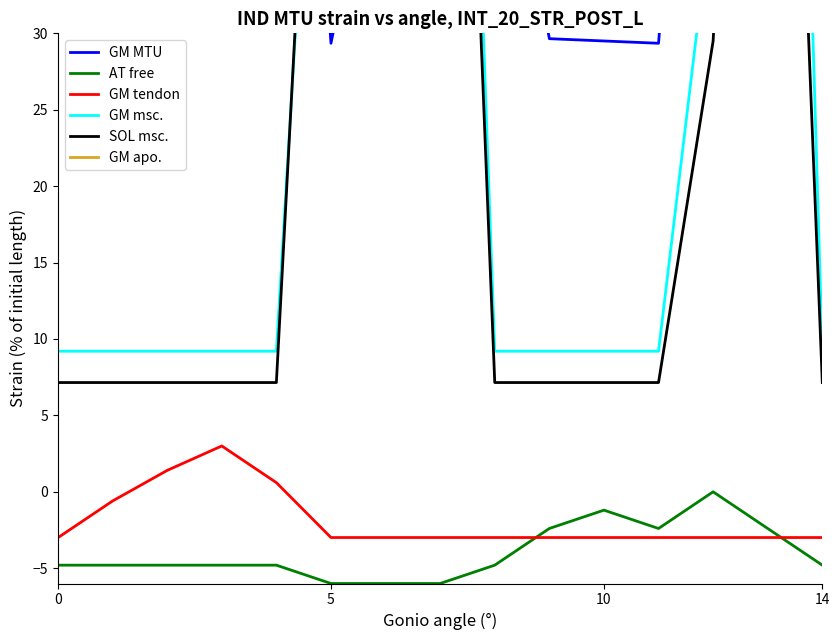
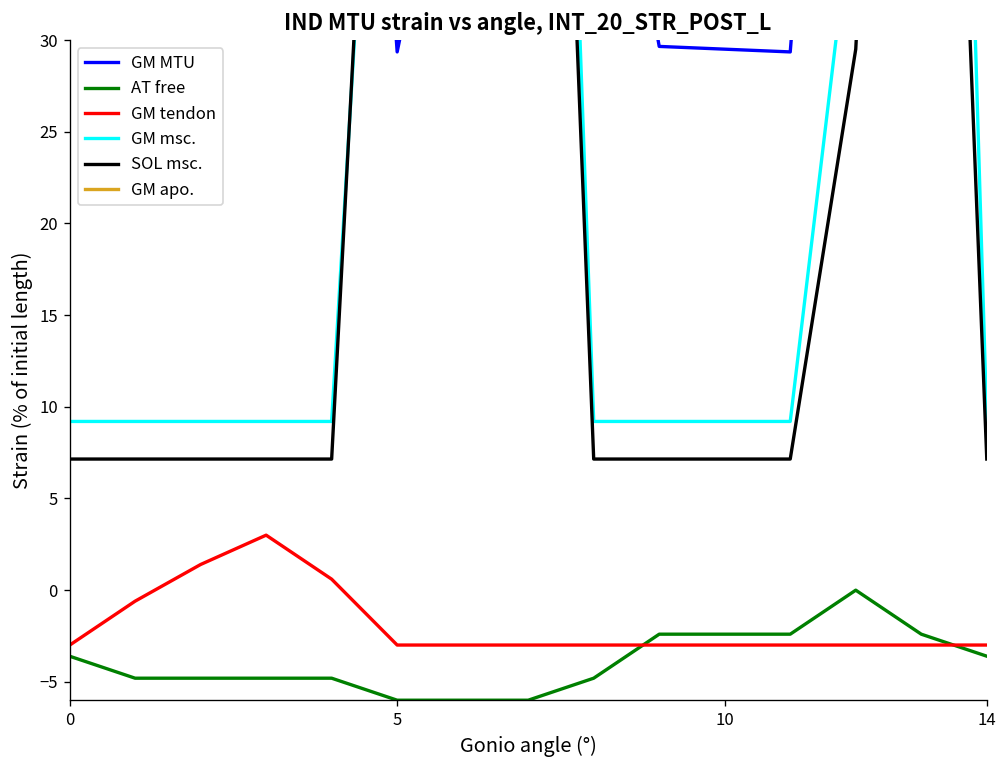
  {
    "GM MTU": {
      "5": 29.3,
      "10": 29.5
    },
    "AT free": {
-     "0": -4.8,
+     "0": -3.6,
      "5": -6.0,
-     "10": -1.2,
-     "14": -4.8
+     "10": -2.4,
+     "14": -3.6
    },
    "GM tendon": {
      "0": -3.0,
      "5": -3.0,
      "10": -3.0,
      "14": -3.0
    },
    "GM msc.": {
      "0": 9.2,
      "10": 9.2,
      "14": 9.2
    },
    "SOL msc.": {
      "0": 7.2,
      "10": 7.2,
      "14": 7.2
    }
  }
